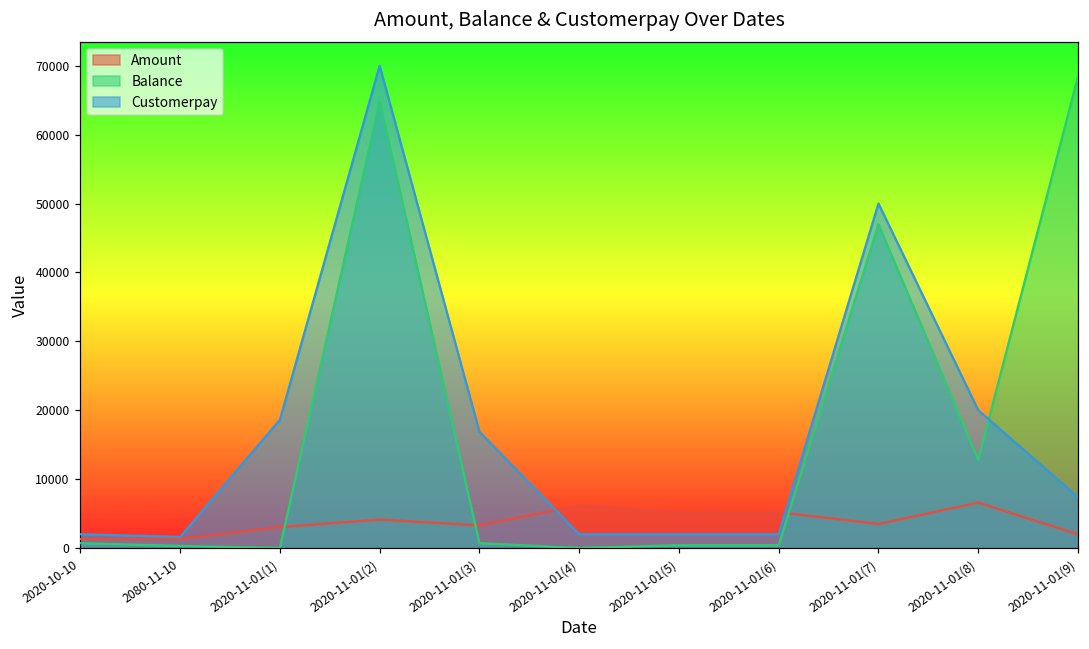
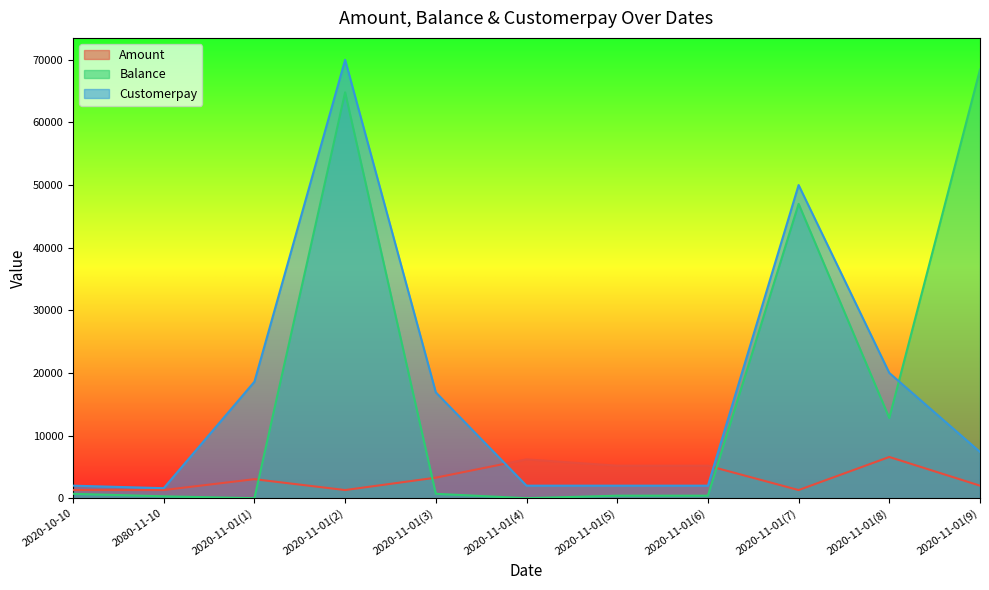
  {
    "Amount": {
      "2020-10-10": 1000,
      "2020-11-01(1)": 3000,
-     "2020-11-01(2)": 4000,
+     "2020-11-01(2)": 1000,
      "2020-11-01(3)": 3000,
      "2020-11-01(4)": 6000,
      "2020-11-01(5)": 5000,
      "2020-11-01(6)": 5000,
-     "2020-11-01(7)": 3000,
+     "2020-11-01(7)": 1000,
      "2020-11-01(8)": 7000,
      "2020-11-01(9)": 2000
    },
    "Balance": {
      "2020-10-10": 1000,
      "2080-11-10": 0,
      "2020-11-01(1)": 0,
      "2020-11-01(2)": 65000,
      "2020-11-01(3)": 1000,
      "2020-11-01(4)": 0,
      "2020-11-01(5)": 0,
      "2020-11-01(6)": 0,
      "2020-11-01(7)": 47000,
      "2020-11-01(8)": 13000,
      "2020-11-01(9)": 68000
    },
    "Customerpay": {
      "2020-10-10": 2000,
      "2020-11-01(1)": 19000,
      "2020-11-01(2)": 70000,
      "2020-11-01(3)": 17000,
      "2020-11-01(4)": 2000,
      "2020-11-01(5)": 2000,
      "2020-11-01(6)": 2000,
      "2020-11-01(7)": 50000,
      "2020-11-01(8)": 20000,
      "2020-11-01(9)": 7000
    }
  }
